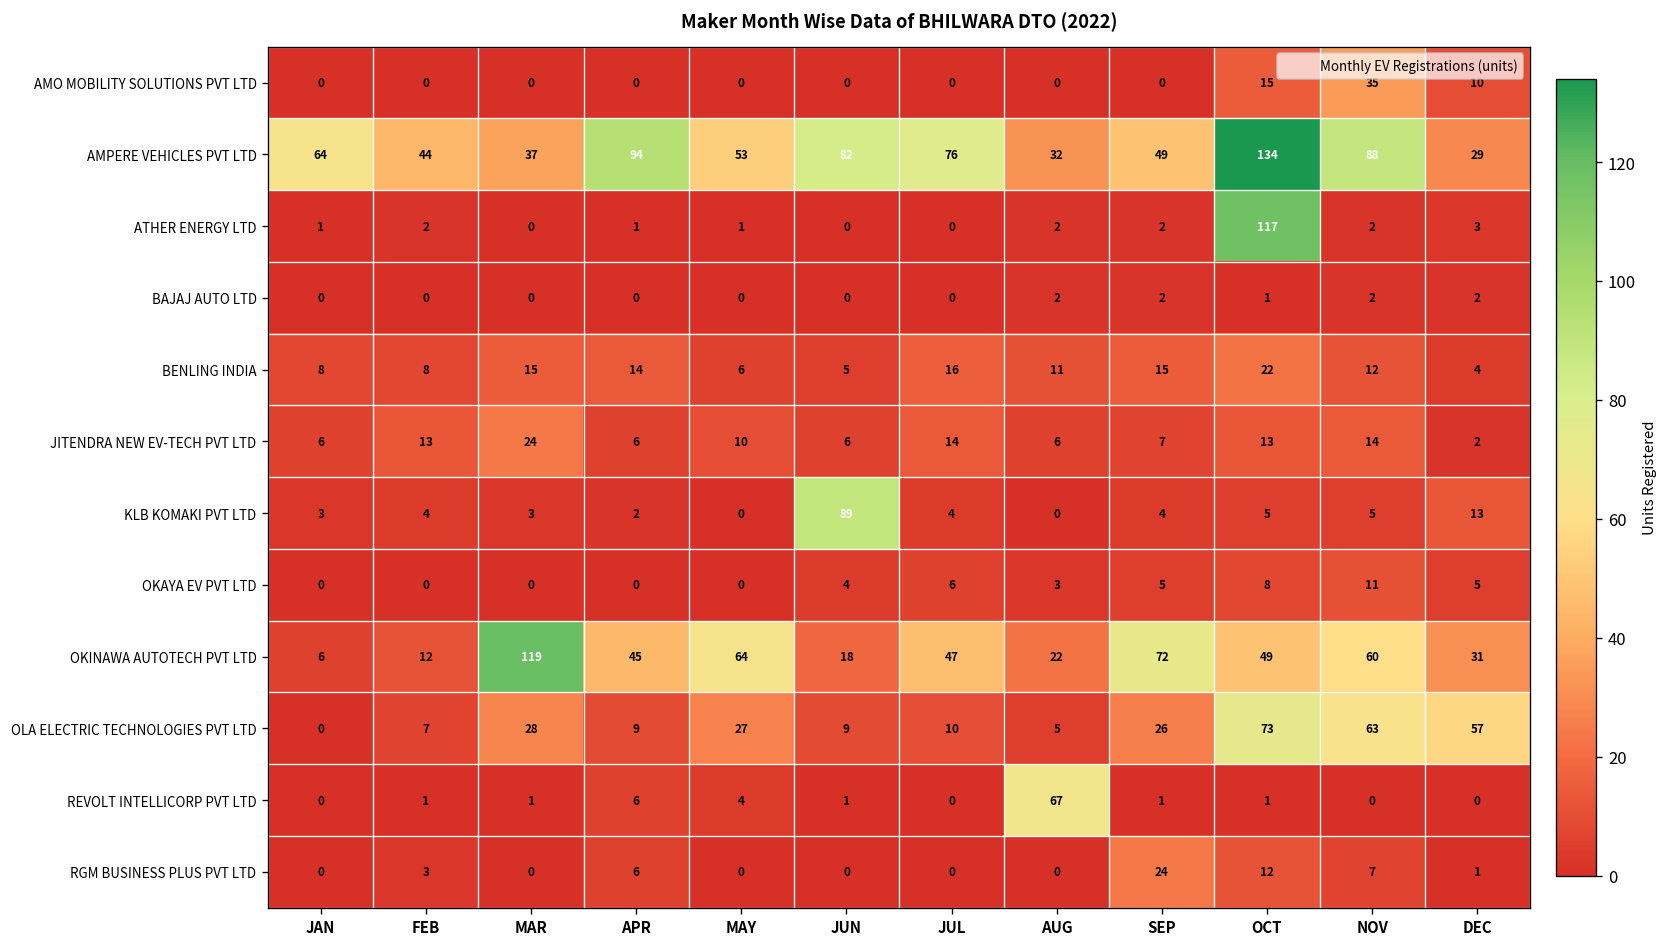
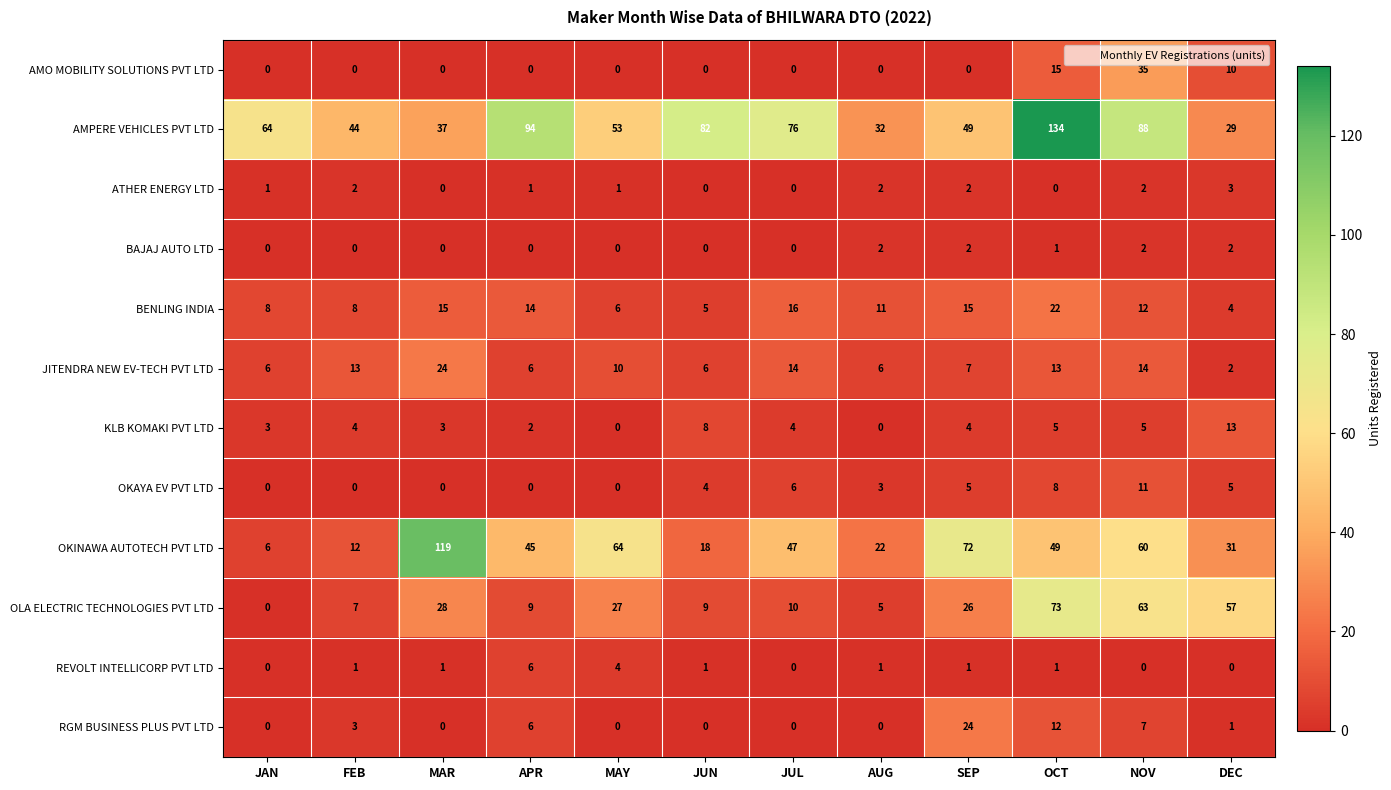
  {
    "AMO MOBILITY SOLUTIONS PVT LTD": {
      "JAN": 0,
      "FEB": 0,
      "MAR": 0,
      "APR": 0,
      "MAY": 0,
      "JUN": 0,
      "JUL": 0,
      "AUG": 0,
      "SEP": 0,
      "OCT": 15
    },
    "AMPERE VEHICLES PVT LTD": {
      "JAN": 64,
      "FEB": 44,
      "MAR": 37,
      "APR": 94,
      "MAY": 53,
      "JUN": 82,
      "JUL": 76,
      "AUG": 32,
      "SEP": 49,
      "OCT": 134,
      "NOV": 88,
      "DEC": 29
    },
    "ATHER ENERGY LTD": {
      "JAN": 1,
      "FEB": 2,
      "MAR": 0,
      "APR": 1,
      "MAY": 1,
      "JUN": 0,
      "JUL": 0,
      "AUG": 2,
      "SEP": 2,
-     "OCT": 117,
+     "OCT": 0,
      "NOV": 2,
      "DEC": 3
    },
    "BAJAJ AUTO LTD": {
      "JAN": 0,
      "FEB": 0,
      "MAR": 0,
      "APR": 0,
      "MAY": 0,
      "JUN": 0,
      "JUL": 0,
      "AUG": 2,
      "SEP": 2,
      "OCT": 1,
      "NOV": 2,
      "DEC": 2
    },
    "BENLING INDIA": {
      "JAN": 8,
      "FEB": 8,
      "MAR": 15,
      "APR": 14,
      "MAY": 6,
      "JUN": 5,
      "JUL": 16,
      "AUG": 11,
      "SEP": 15,
      "OCT": 22,
      "NOV": 12,
      "DEC": 4
    },
    "JITENDRA NEW EV-TECH PVT LTD": {
      "JAN": 6,
      "FEB": 13,
      "MAR": 24,
      "APR": 6,
      "MAY": 10,
      "JUN": 6,
      "JUL": 14,
      "AUG": 6,
      "SEP": 7,
      "OCT": 13,
      "NOV": 14,
      "DEC": 2
    },
    "KLB KOMAKI PVT LTD": {
      "JAN": 3,
      "FEB": 4,
      "MAR": 3,
      "APR": 2,
      "MAY": 0,
-     "JUN": 89,
+     "JUN": 8,
      "JUL": 4,
      "AUG": 0,
      "SEP": 4,
      "OCT": 5,
      "NOV": 5,
      "DEC": 13
    },
    "OKAYA EV PVT LTD": {
      "JAN": 0,
      "FEB": 0,
      "MAR": 0,
      "APR": 0,
      "MAY": 0,
      "JUN": 4,
      "JUL": 6,
      "AUG": 3,
      "SEP": 5,
      "OCT": 8,
      "NOV": 11,
      "DEC": 5
    },
    "OKINAWA AUTOTECH PVT LTD": {
      "JAN": 6,
      "FEB": 12,
      "MAR": 119,
      "APR": 45,
      "MAY": 64,
      "JUN": 18,
      "JUL": 47,
      "AUG": 22,
      "SEP": 72,
      "OCT": 49,
      "NOV": 60,
      "DEC": 31
    },
    "OLA ELECTRIC TECHNOLOGIES PVT LTD": {
      "JAN": 0,
      "FEB": 7,
      "MAR": 28,
      "APR": 9,
      "MAY": 27,
      "JUN": 9,
      "JUL": 10,
      "AUG": 5,
      "SEP": 26,
      "OCT": 73,
      "NOV": 63,
      "DEC": 57
    },
    "REVOLT INTELLICORP PVT LTD": {
      "JAN": 0,
      "FEB": 1,
      "MAR": 1,
      "APR": 6,
      "MAY": 4,
      "JUN": 1,
      "JUL": 0,
-     "AUG": 67,
+     "AUG": 1,
      "SEP": 1,
      "OCT": 1,
      "NOV": 0,
      "DEC": 0
    },
    "RGM BUSINESS PLUS PVT LTD": {
      "JAN": 0,
      "FEB": 3,
      "MAR": 0,
      "APR": 6,
      "MAY": 0,
      "JUN": 0,
      "JUL": 0,
      "AUG": 0,
      "SEP": 24,
      "OCT": 12,
      "NOV": 7,
      "DEC": 1
    }
  }
